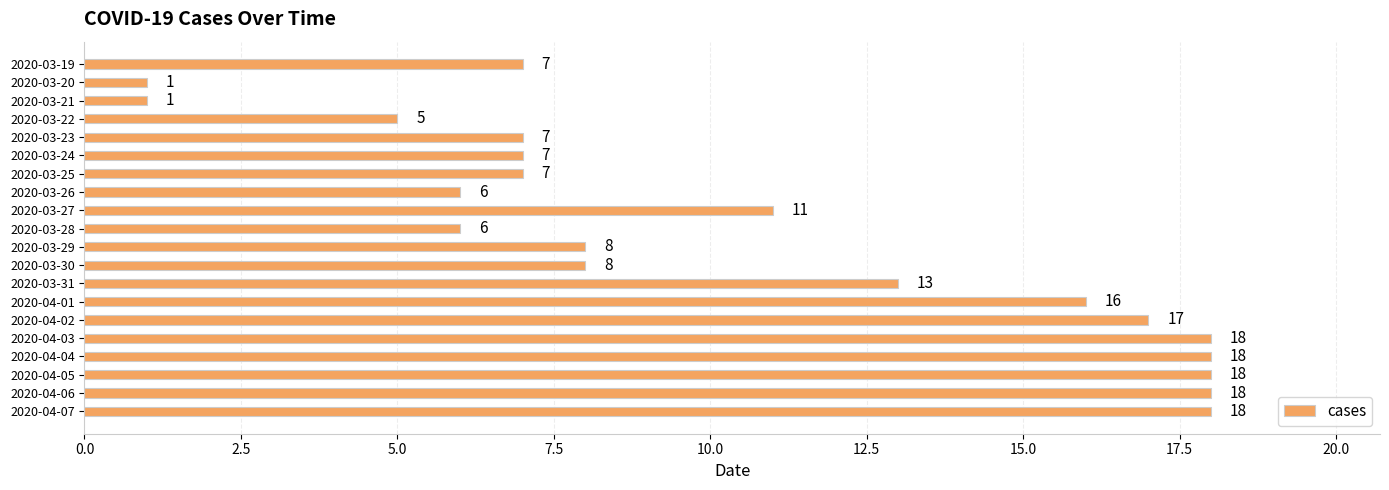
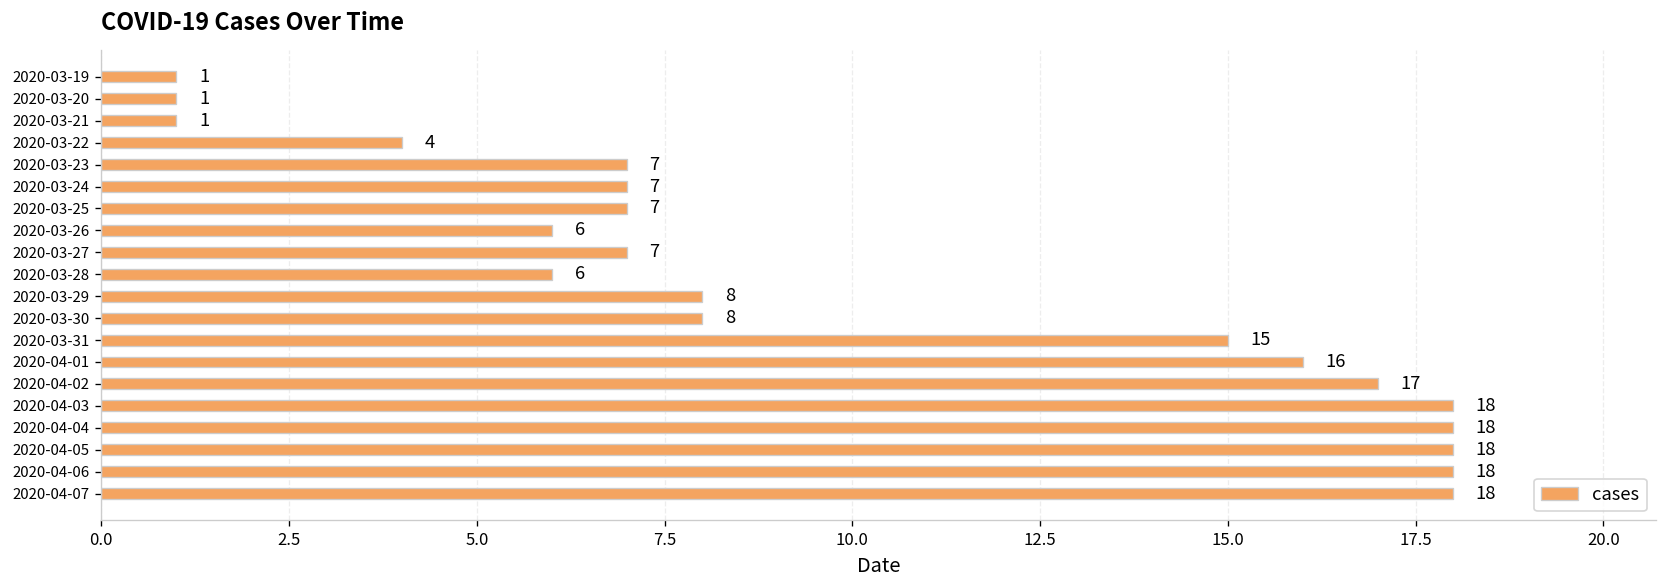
  {
-   "2020-03-19": 7,
+   "2020-03-19": 1,
    "2020-03-20": 1,
    "2020-03-21": 1,
-   "2020-03-22": 5,
+   "2020-03-22": 4,
    "2020-03-23": 7,
    "2020-03-24": 7,
    "2020-03-25": 7,
    "2020-03-26": 6,
-   "2020-03-27": 11,
+   "2020-03-27": 7,
    "2020-03-28": 6,
    "2020-03-29": 8,
    "2020-03-30": 8,
-   "2020-03-31": 13,
+   "2020-03-31": 15,
    "2020-04-01": 16,
    "2020-04-02": 17,
    "2020-04-03": 18,
    "2020-04-04": 18,
    "2020-04-05": 18,
    "2020-04-06": 18,
    "2020-04-07": 18
  }
